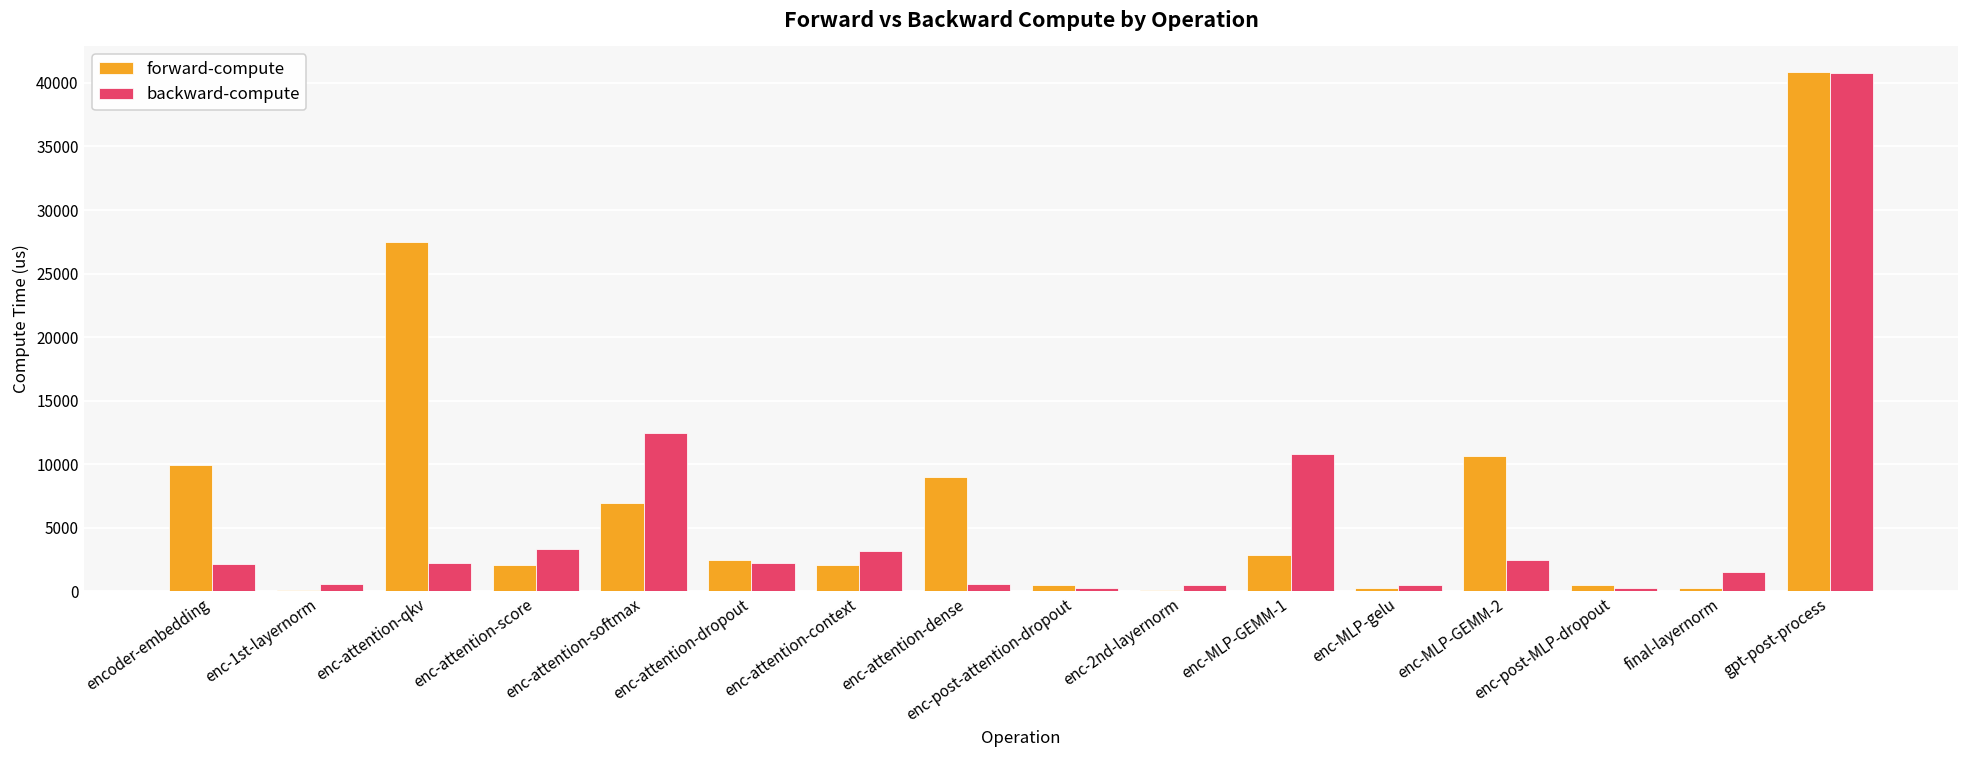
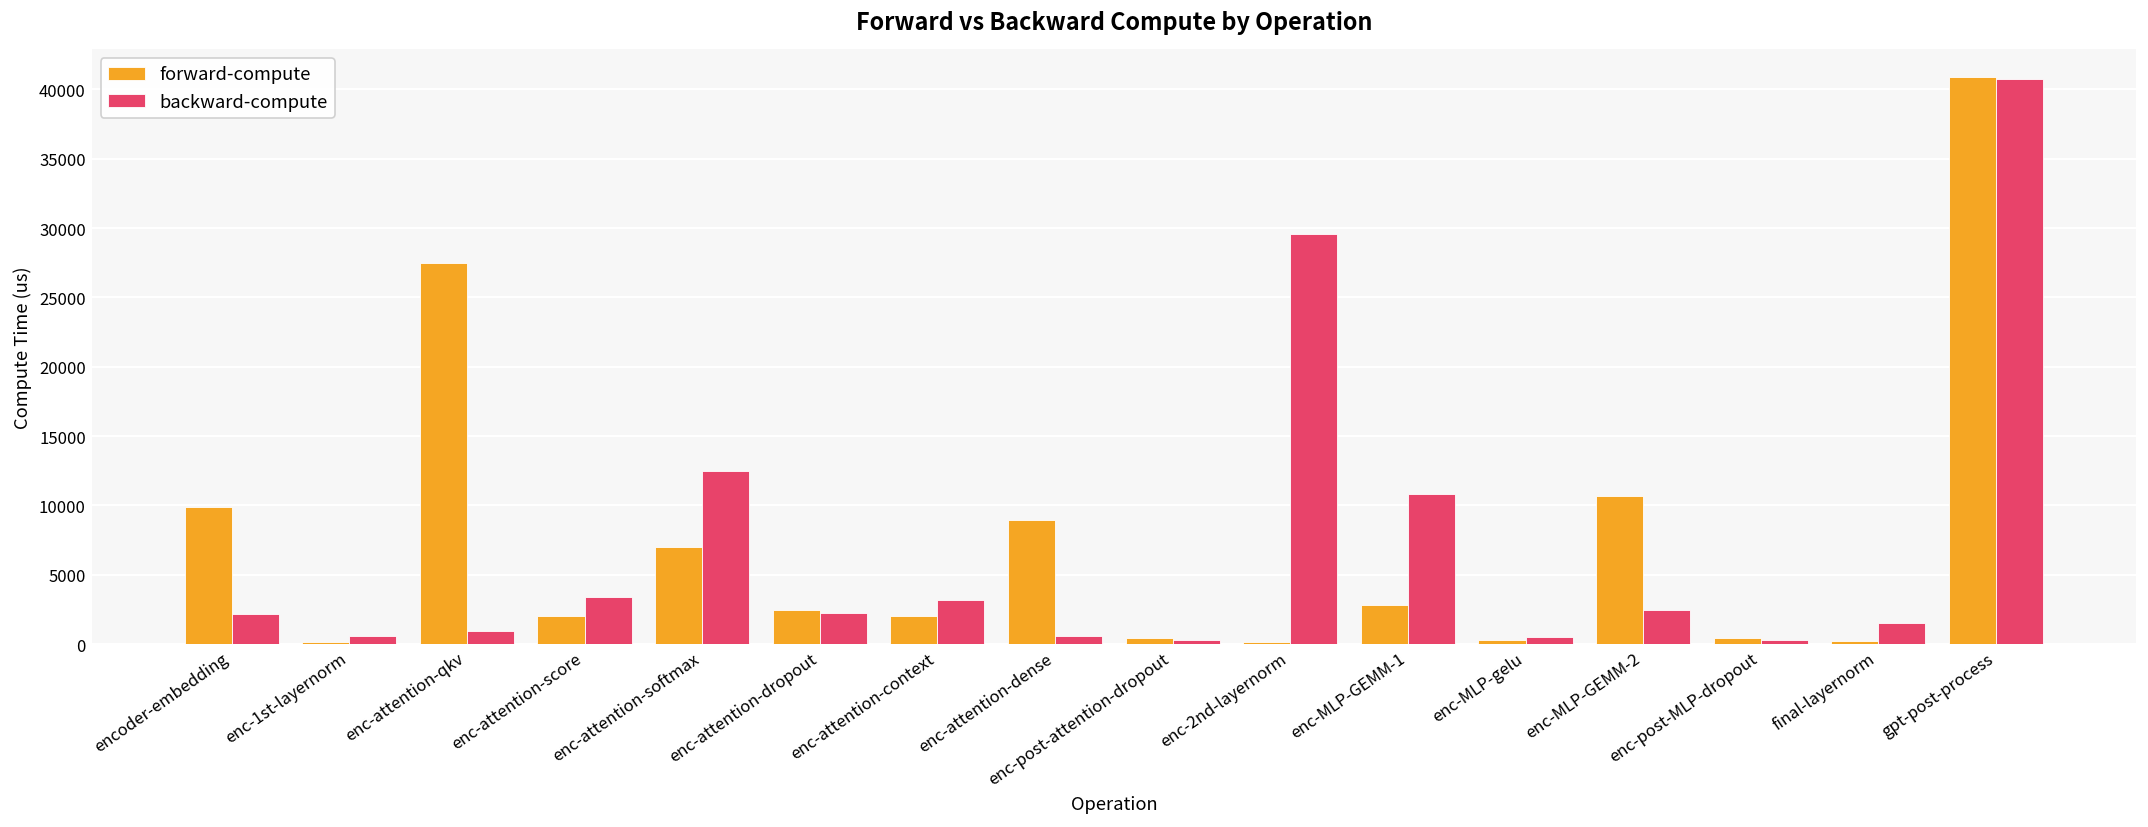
  {
    "forward-compute": {
      "encoder-embedding": 9900,
      "enc-attention-qkv": 27500,
      "enc-attention-score": 2100,
      "enc-attention-softmax": 7000,
      "enc-attention-dropout": 2400,
      "enc-attention-context": 2100,
      "enc-attention-dense": 9000,
      "enc-post-attention-dropout": 500,
      "enc-MLP-GEMM-1": 2800,
      "enc-MLP-gelu": 300,
      "enc-MLP-GEMM-2": 10700,
      "enc-post-MLP-dropout": 500,
      "final-layernorm": 300,
      "gpt-post-process": 40900
    },
    "backward-compute": {
      "encoder-embedding": 2200,
      "enc-1st-layernorm": 600,
-     "enc-attention-qkv": 2300,
+     "enc-attention-qkv": 1000,
      "enc-attention-score": 3400,
      "enc-attention-softmax": 12500,
      "enc-attention-dropout": 2300,
      "enc-attention-context": 3200,
      "enc-attention-dense": 600,
      "enc-post-attention-dropout": 300,
-     "enc-2nd-layernorm": 500,
+     "enc-2nd-layernorm": 29600,
      "enc-MLP-GEMM-1": 10800,
      "enc-MLP-gelu": 500,
      "enc-MLP-GEMM-2": 2500,
      "enc-post-MLP-dropout": 300,
      "final-layernorm": 1600,
      "gpt-post-process": 40800
    }
  }
